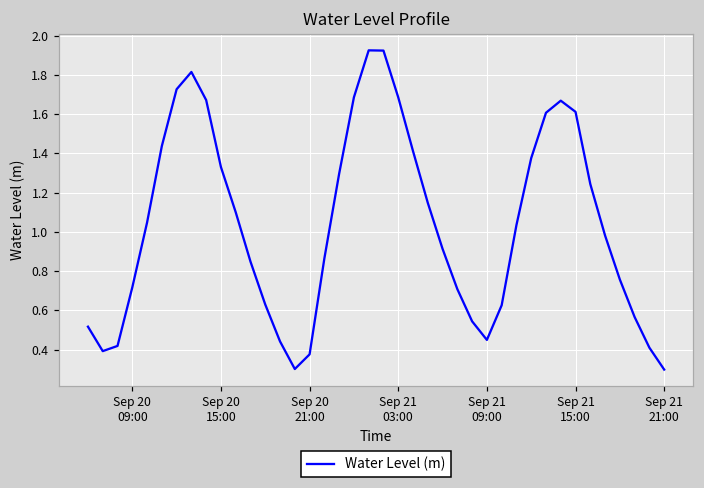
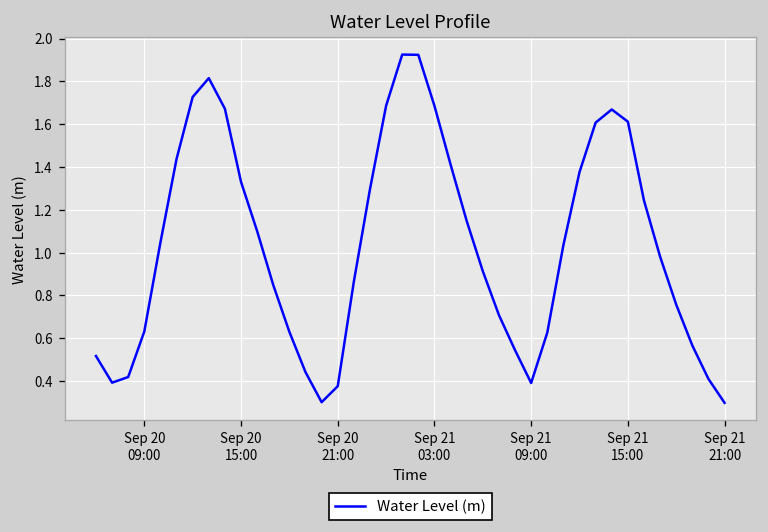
  {
-   "Sep 20 09:00": 0.72,
+   "Sep 20 09:00": 0.63,
    "Sep 20 15:00": 1.33,
    "Sep 20 21:00": 0.38,
    "Sep 21 03:00": 1.69,
-   "Sep 21 09:00": 0.45,
+   "Sep 21 09:00": 0.39,
    "Sep 21 15:00": 1.61,
    "Sep 21 21:00": 0.30
  }
